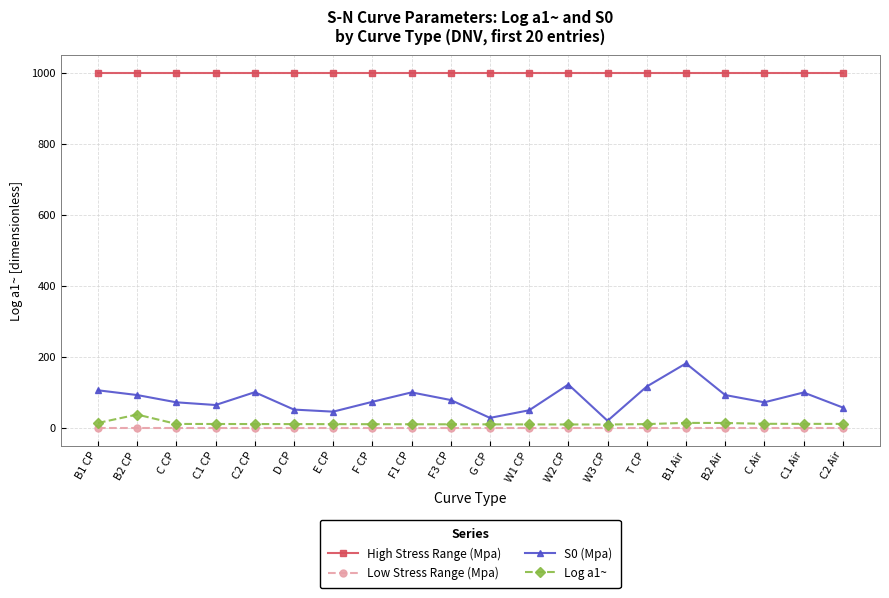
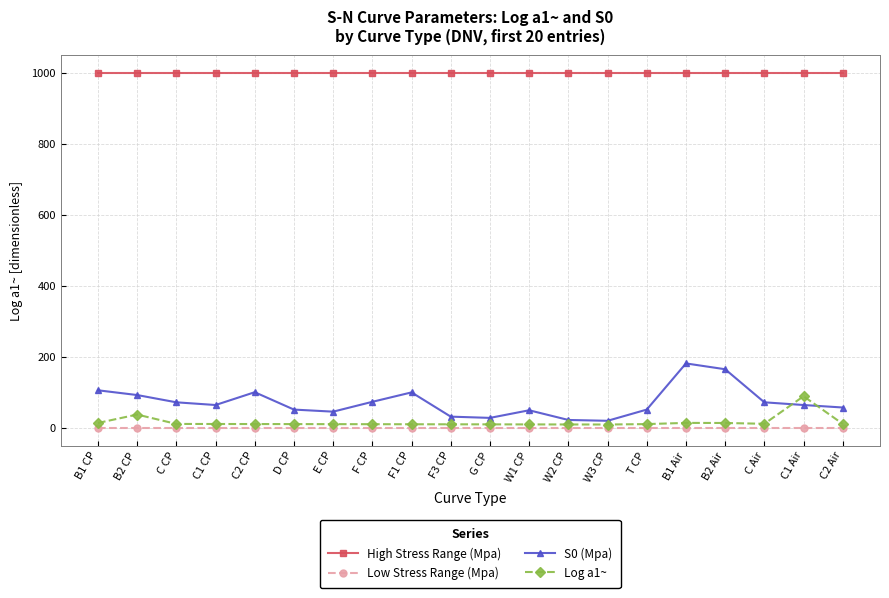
  {
    "High Stress Range (Mpa)": {
      "B1 CP": 1000,
      "B2 CP": 1000,
      "C CP": 1000,
      "C1 CP": 1000,
      "C2 CP": 1000,
      "D CP": 1000,
      "E CP": 1000,
      "F CP": 1000,
      "F1 CP": 1000,
      "F3 CP": 1000,
      "G CP": 1000,
      "W1 CP": 1000,
      "W2 CP": 1000,
      "W3 CP": 1000,
      "T CP": 1000,
      "B1 Air": 1000,
      "B2 Air": 1000,
      "C Air": 1000,
      "C1 Air": 1000,
      "C2 Air": 1000
    },
    "Low Stress Range (Mpa)": {
      "B1 CP": 0,
      "B2 CP": 0,
      "C CP": 0,
      "C1 CP": 0,
      "C2 CP": 0,
      "D CP": 0,
      "E CP": 0,
      "F CP": 0,
      "F1 CP": 0,
      "F3 CP": 0,
      "G CP": 0,
      "W1 CP": 0,
      "W2 CP": 0,
      "W3 CP": 0,
      "T CP": 0,
      "B1 Air": 0,
      "B2 Air": 0,
      "C Air": 0,
      "C1 Air": 0,
      "C2 Air": 0
    },
    "S0 (Mpa)": {
      "B1 CP": 110,
      "B2 CP": 90,
      "C CP": 70,
      "C1 CP": 70,
      "C2 CP": 100,
      "D CP": 50,
      "E CP": 50,
      "F CP": 70,
      "F1 CP": 100,
-     "F3 CP": 80,
+     "F3 CP": 30,
      "G CP": 30,
      "W1 CP": 50,
-     "W2 CP": 120,
+     "W2 CP": 20,
      "W3 CP": 20,
-     "T CP": 120,
+     "T CP": 50,
      "B1 Air": 180,
-     "B2 Air": 90,
+     "B2 Air": 170,
      "C Air": 70,
-     "C1 Air": 100,
+     "C1 Air": 70,
      "C2 Air": 60
    },
    "Log a1~": {
      "B1 CP": 10,
      "B2 CP": 40,
      "C CP": 10,
      "C1 CP": 10,
      "C2 CP": 10,
      "D CP": 10,
      "E CP": 10,
      "F CP": 10,
      "F1 CP": 10,
      "F3 CP": 10,
      "G CP": 10,
      "W1 CP": 10,
      "W2 CP": 10,
      "W3 CP": 10,
      "T CP": 10,
      "B1 Air": 20,
      "B2 Air": 10,
      "C Air": 10,
-     "C1 Air": 10,
+     "C1 Air": 90,
      "C2 Air": 10
    }
  }
